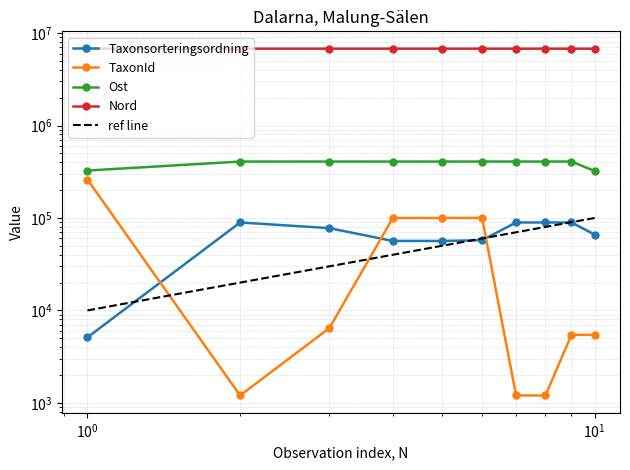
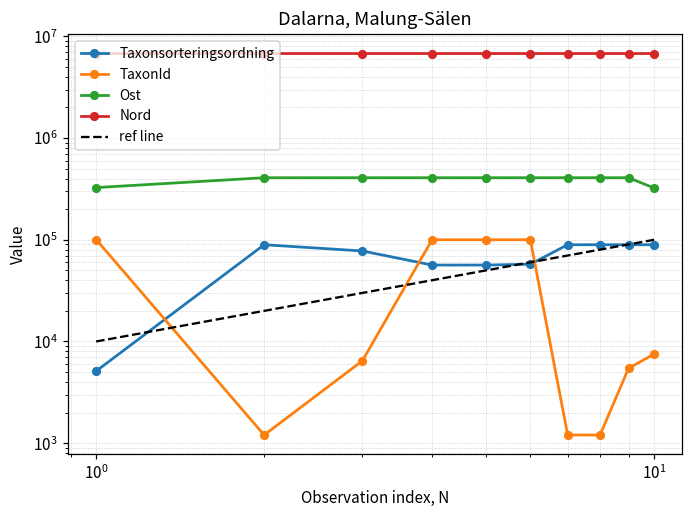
  {
    "Taxonsorteringsordning": {
      "10^0": 5000,
-     "10^1": 70000
+     "10^1": 90000
    },
    "TaxonId": {
-     "10^0": 260000,
-     "10^1": 5000
+     "10^0": 100000,
+     "10^1": 8000
    },
    "Ost": {
      "10^0": 330000,
      "10^1": 320000
    },
    "Nord": {
      "10^1": 7000000
    },
    "ref line": {
      "10^0": 10000,
      "10^1": 100000
    }
  }
